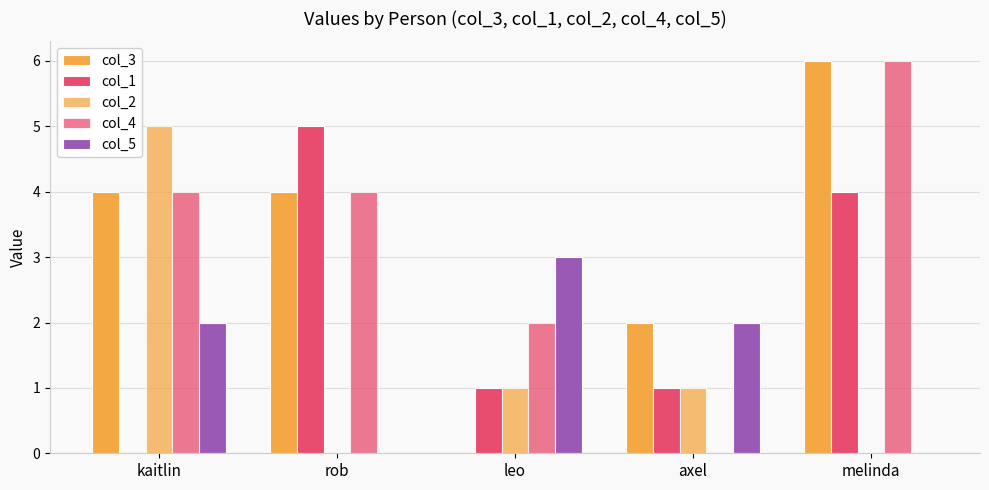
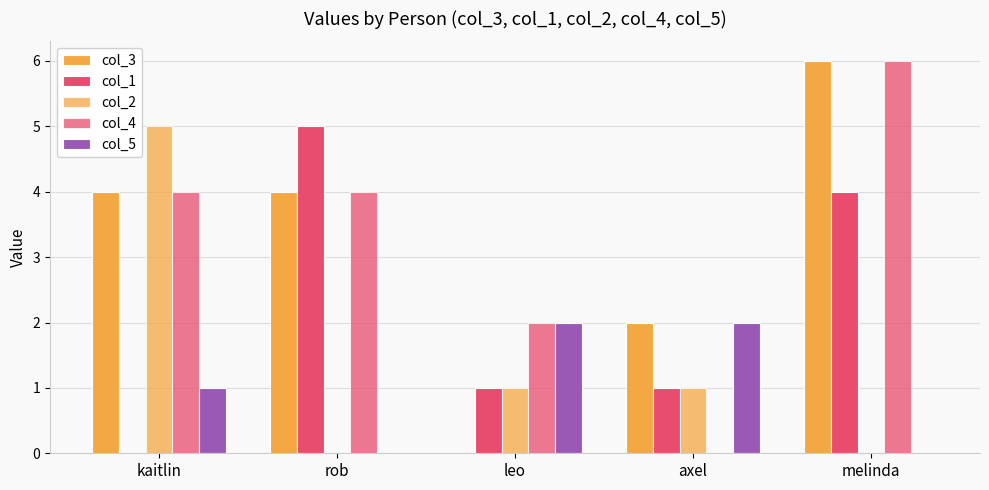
  {
    "col_5": {
-     "kaitlin": 2,
+     "kaitlin": 1,
      "rob": 0,
-     "leo": 3,
+     "leo": 2,
      "axel": 2,
      "melinda": 0
    }
  }
